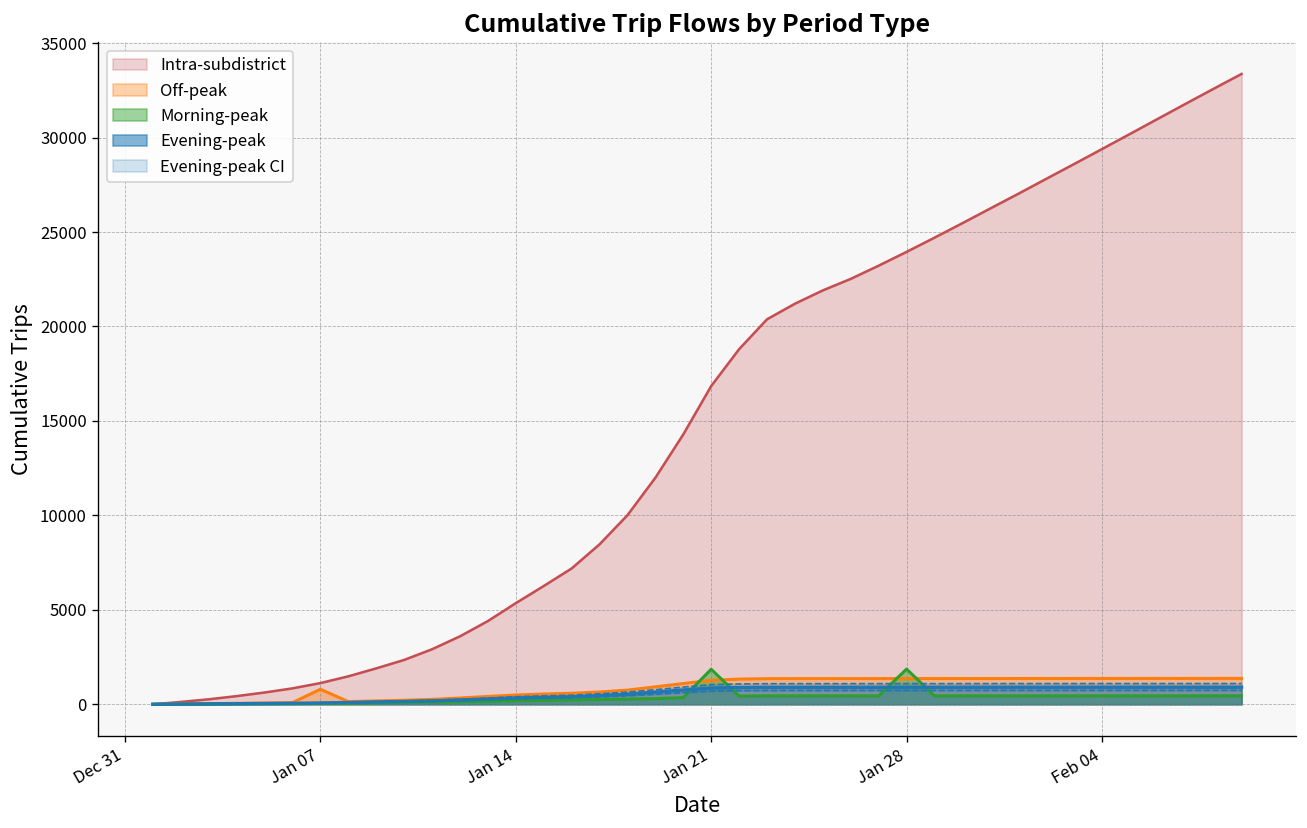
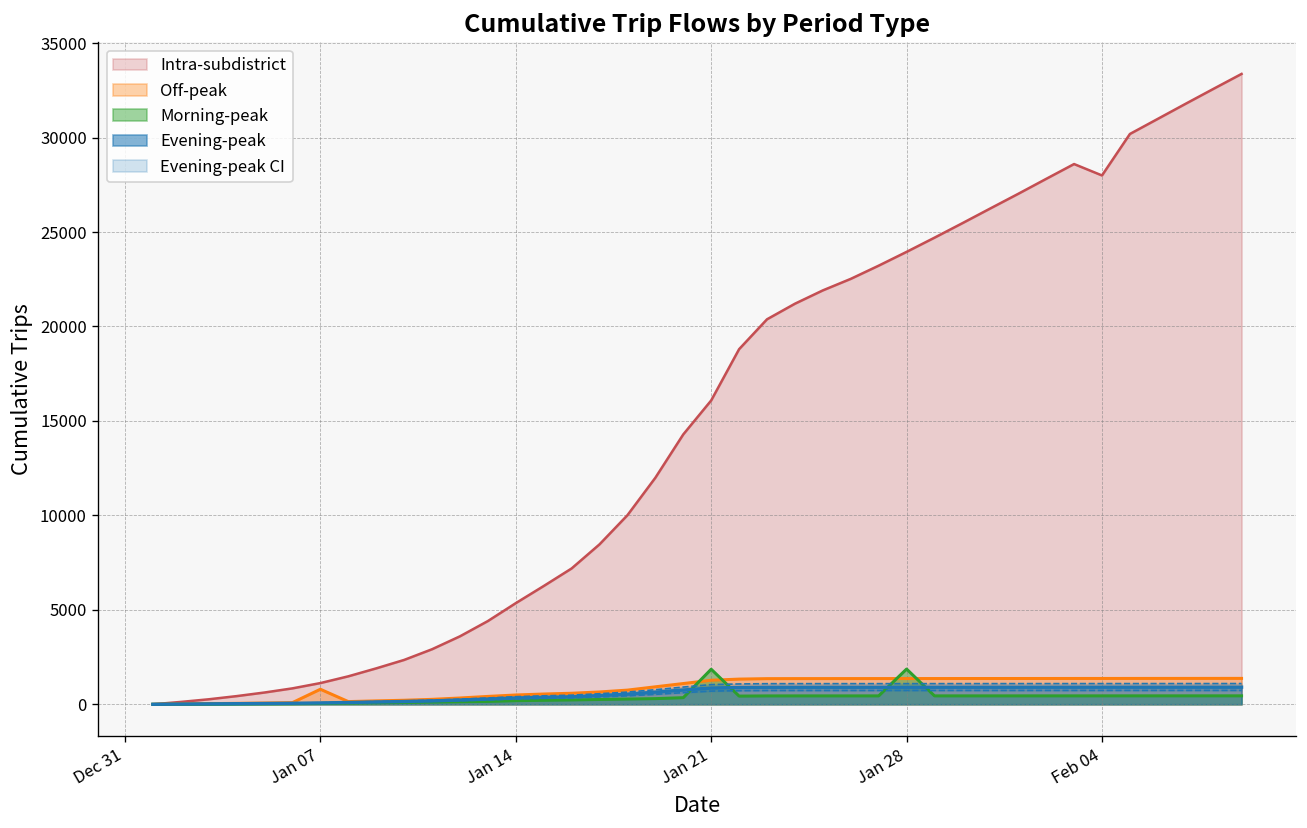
  {
    "Intra-subdistrict": {
      "Jan 07": 1100,
      "Jan 14": 5400,
-     "Jan 21": 16800,
+     "Jan 21": 16100,
      "Jan 28": 23900,
-     "Feb 04": 29400
+     "Feb 04": 28000
    },
    "Off-peak": {
      "Jan 07": 800,
      "Jan 21": 1300,
      "Jan 28": 1400,
      "Feb 04": 1400
    },
    "Morning-peak": {
      "Jan 21": 1900,
      "Jan 28": 1900,
      "Feb 04": 400
    }
  }
